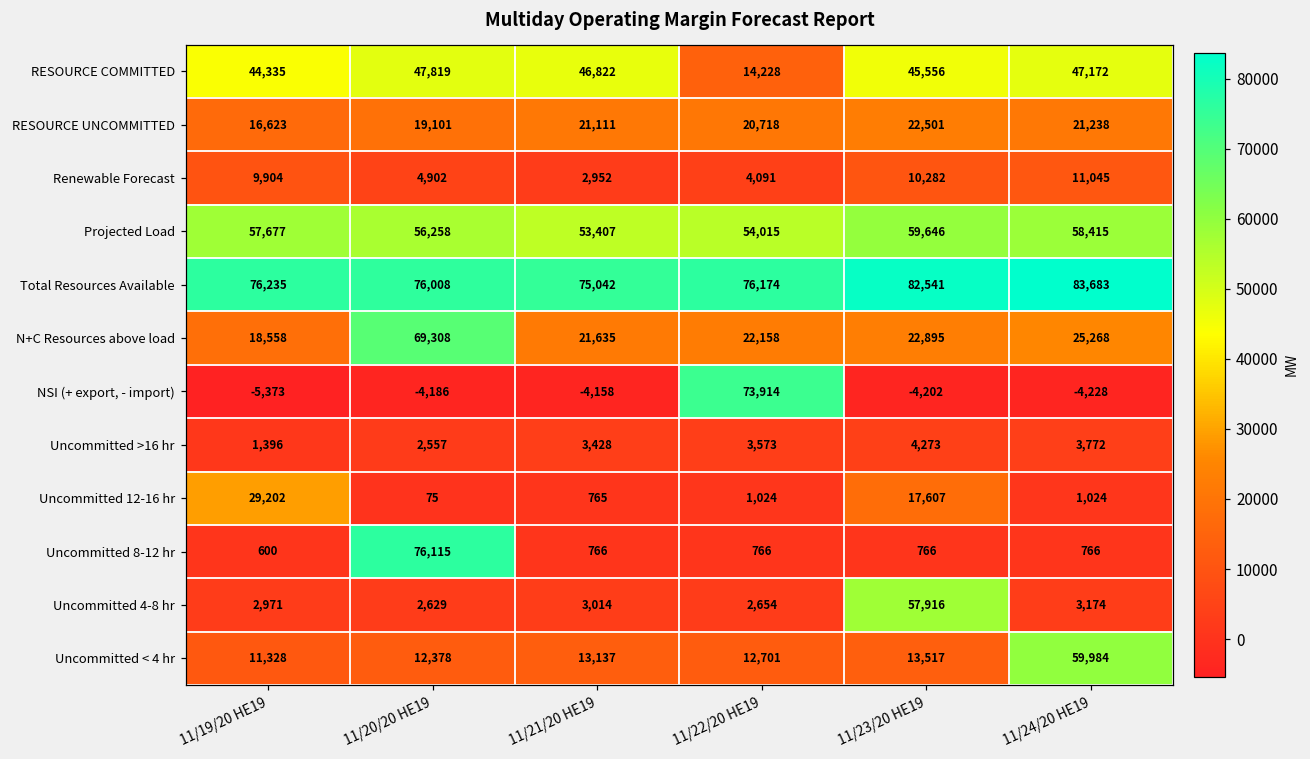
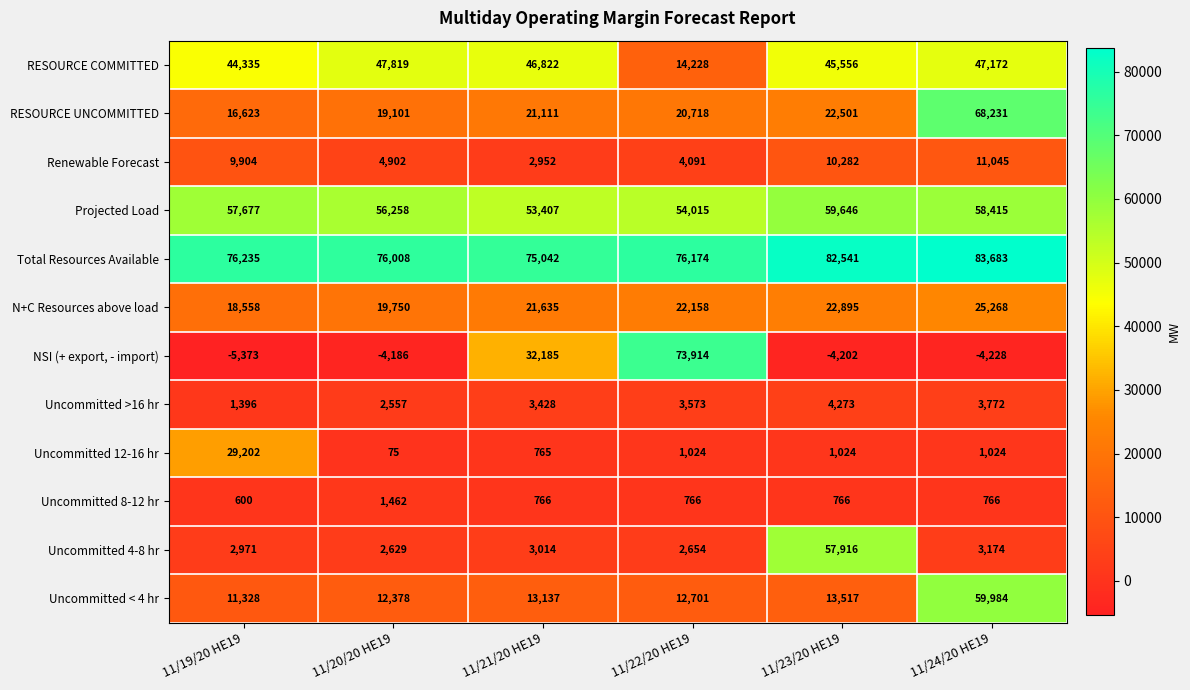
  {
    "RESOURCE COMMITTED": {
      "11/19/20 HE19": "44,335",
      "11/20/20 HE19": "47,819",
      "11/21/20 HE19": "46,822",
      "11/22/20 HE19": "14,228",
      "11/23/20 HE19": "45,556",
      "11/24/20 HE19": "47,172"
    },
    "RESOURCE UNCOMMITTED": {
      "11/19/20 HE19": "16,623",
      "11/20/20 HE19": "19,101",
      "11/21/20 HE19": "21,111",
      "11/22/20 HE19": "20,718",
      "11/23/20 HE19": "22,501",
-     "11/24/20 HE19": "21,238"
+     "11/24/20 HE19": "68,231"
    },
    "Renewable Forecast": {
      "11/19/20 HE19": "9,904",
      "11/20/20 HE19": "4,902",
      "11/21/20 HE19": "2,952",
      "11/22/20 HE19": "4,091",
      "11/23/20 HE19": "10,282",
      "11/24/20 HE19": "11,045"
    },
    "Projected Load": {
      "11/19/20 HE19": "57,677",
      "11/20/20 HE19": "56,258",
      "11/21/20 HE19": "53,407",
      "11/22/20 HE19": "54,015",
      "11/23/20 HE19": "59,646",
      "11/24/20 HE19": "58,415"
    },
    "Total Resources Available": {
      "11/19/20 HE19": "76,235",
      "11/20/20 HE19": "76,008",
      "11/21/20 HE19": "75,042",
      "11/22/20 HE19": "76,174",
      "11/23/20 HE19": "82,541",
      "11/24/20 HE19": "83,683"
    },
    "N+C Resources above load": {
      "11/19/20 HE19": "18,558",
-     "11/20/20 HE19": "69,308",
+     "11/20/20 HE19": "19,750",
      "11/21/20 HE19": "21,635",
      "11/22/20 HE19": "22,158",
      "11/23/20 HE19": "22,895",
      "11/24/20 HE19": "25,268"
    },
    "NSI (+ export, - import)": {
      "11/19/20 HE19": "-5,373",
      "11/20/20 HE19": "-4,186",
-     "11/21/20 HE19": "-4,158",
+     "11/21/20 HE19": "32,185",
      "11/22/20 HE19": "73,914",
      "11/23/20 HE19": "-4,202",
      "11/24/20 HE19": "-4,228"
    },
    "Uncommitted >16 hr": {
      "11/19/20 HE19": "1,396",
      "11/20/20 HE19": "2,557",
      "11/21/20 HE19": "3,428",
      "11/22/20 HE19": "3,573",
      "11/23/20 HE19": "4,273",
      "11/24/20 HE19": "3,772"
    },
    "Uncommitted 12-16 hr": {
      "11/19/20 HE19": "29,202",
      "11/20/20 HE19": "75",
      "11/21/20 HE19": "765",
      "11/22/20 HE19": "1,024",
-     "11/23/20 HE19": "17,607",
+     "11/23/20 HE19": "1,024",
      "11/24/20 HE19": "1,024"
    },
    "Uncommitted 8-12 hr": {
      "11/19/20 HE19": "600",
-     "11/20/20 HE19": "76,115",
+     "11/20/20 HE19": "1,462",
      "11/21/20 HE19": "766",
      "11/22/20 HE19": "766",
      "11/23/20 HE19": "766",
      "11/24/20 HE19": "766"
    },
    "Uncommitted 4-8 hr": {
      "11/19/20 HE19": "2,971",
      "11/20/20 HE19": "2,629",
      "11/21/20 HE19": "3,014",
      "11/22/20 HE19": "2,654",
      "11/23/20 HE19": "57,916",
      "11/24/20 HE19": "3,174"
    },
    "Uncommitted < 4 hr": {
      "11/19/20 HE19": "11,328",
      "11/20/20 HE19": "12,378",
      "11/21/20 HE19": "13,137",
      "11/22/20 HE19": "12,701",
      "11/23/20 HE19": "13,517",
      "11/24/20 HE19": "59,984"
    }
  }
